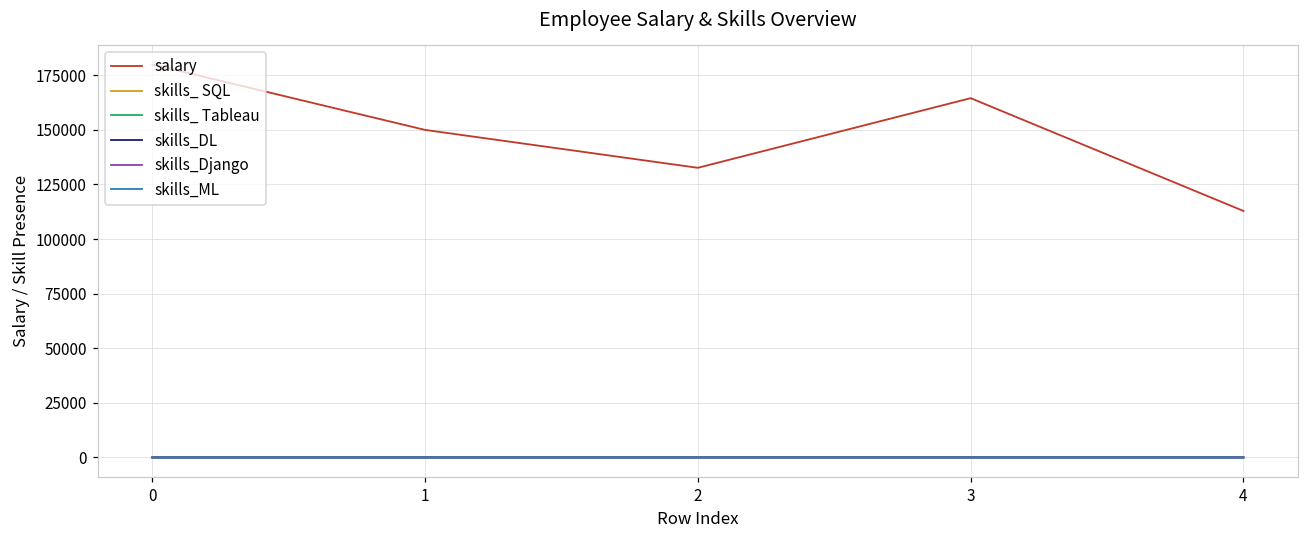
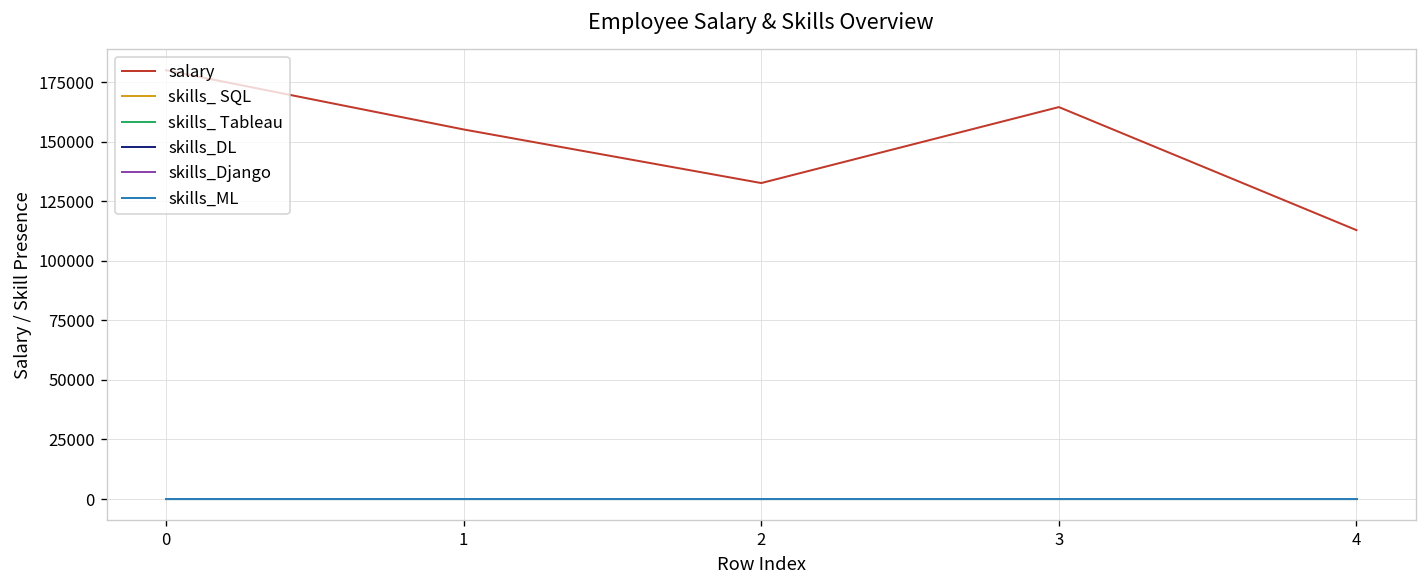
  {
    "salary": {
-     "1": 150000,
+     "1": 155000,
      "2": 133000,
      "3": 165000,
      "4": 113000
    },
    "skills_ML": {
      "0": 0,
      "1": 0,
      "2": 0,
      "3": 0,
      "4": 0
    }
  }
